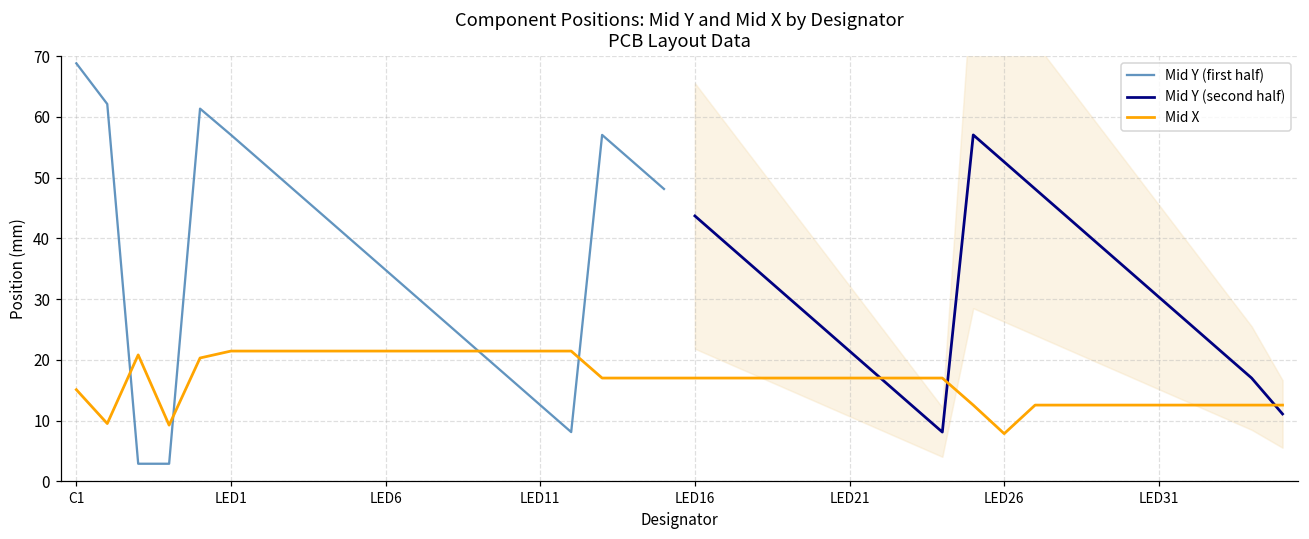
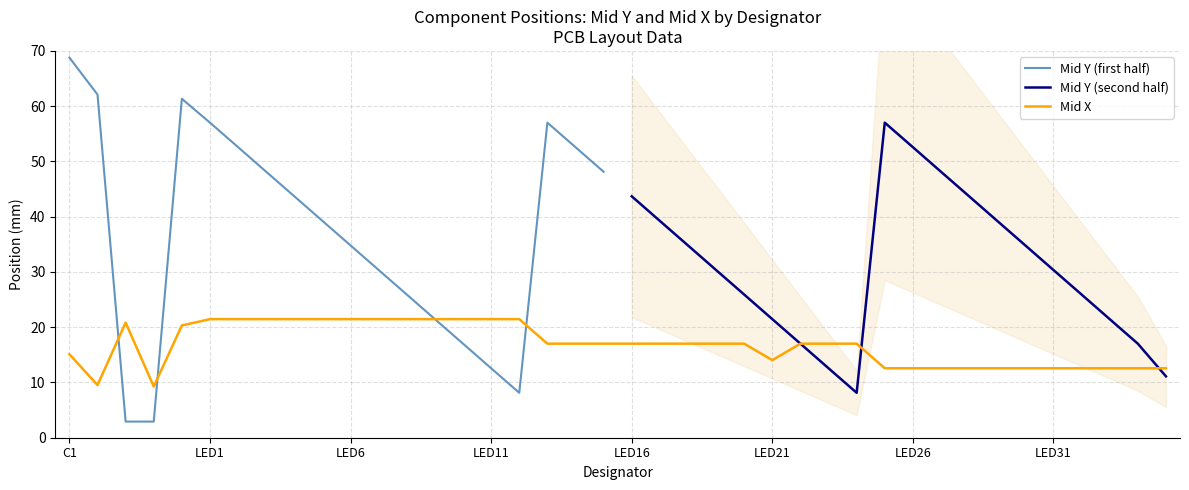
  {
    "Mid Y (first half)": {
      "C1": 69,
      "LED1": 57,
      "LED6": 35,
      "LED11": 13
    },
    "Mid Y (second half)": {
      "LED16": 44,
      "LED21": 21,
      "LED26": 53,
      "LED31": 30
    },
    "Mid X": {
      "C1": 15,
      "LED1": 21,
      "LED6": 21,
      "LED11": 21,
      "LED16": 17,
-     "LED21": 17,
-     "LED26": 8,
+     "LED21": 14,
+     "LED26": 13,
      "LED31": 13
    }
  }
